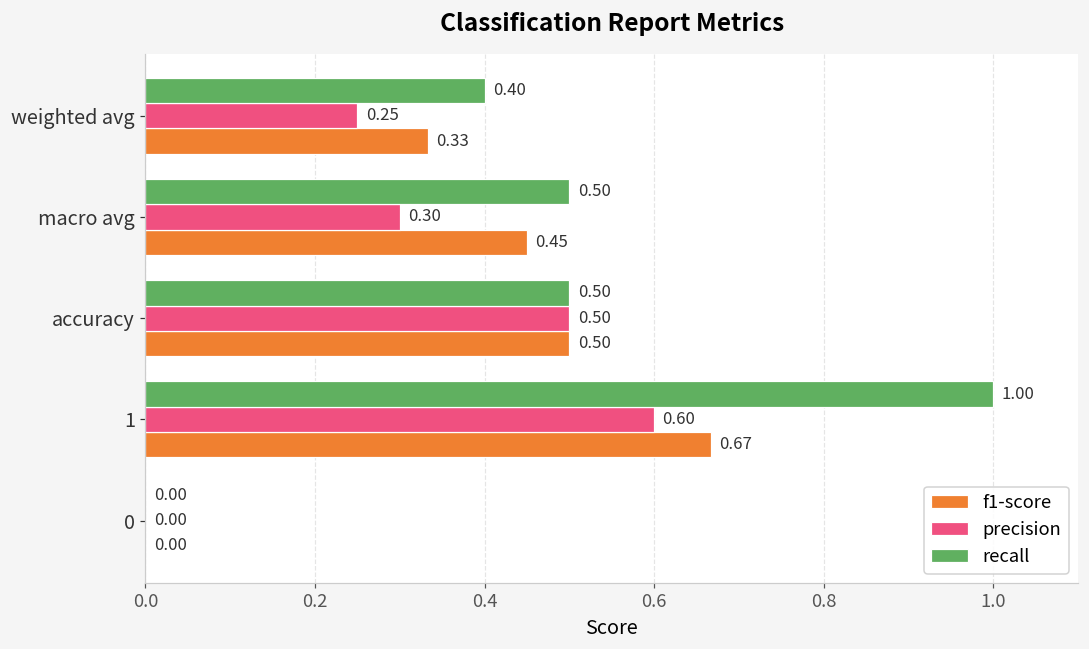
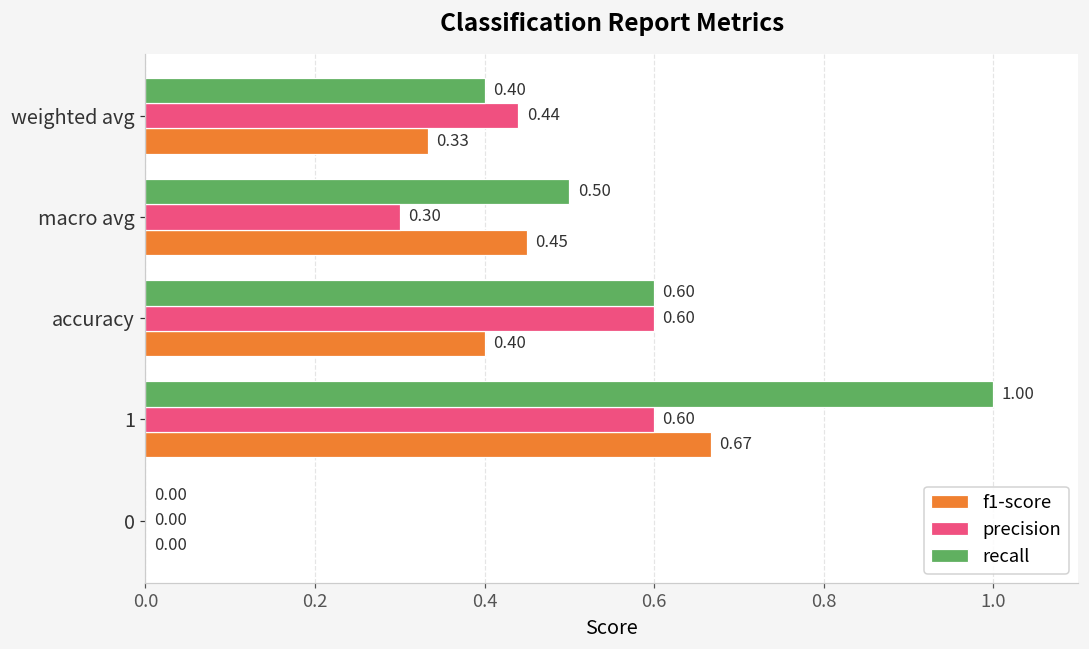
  {
    "f1-score": {
      "weighted avg": 0.33,
      "macro avg": 0.45,
-     "accuracy": 0.50,
+     "accuracy": 0.40,
      "1": 0.67,
      "0": 0.00
    },
    "precision": {
-     "weighted avg": 0.25,
+     "weighted avg": 0.44,
      "macro avg": 0.30,
-     "accuracy": 0.50,
+     "accuracy": 0.60,
      "1": 0.60,
      "0": 0.00
    },
    "recall": {
      "weighted avg": 0.40,
      "macro avg": 0.50,
-     "accuracy": 0.50,
+     "accuracy": 0.60,
      "1": 1.00,
      "0": 0.00
    }
  }
